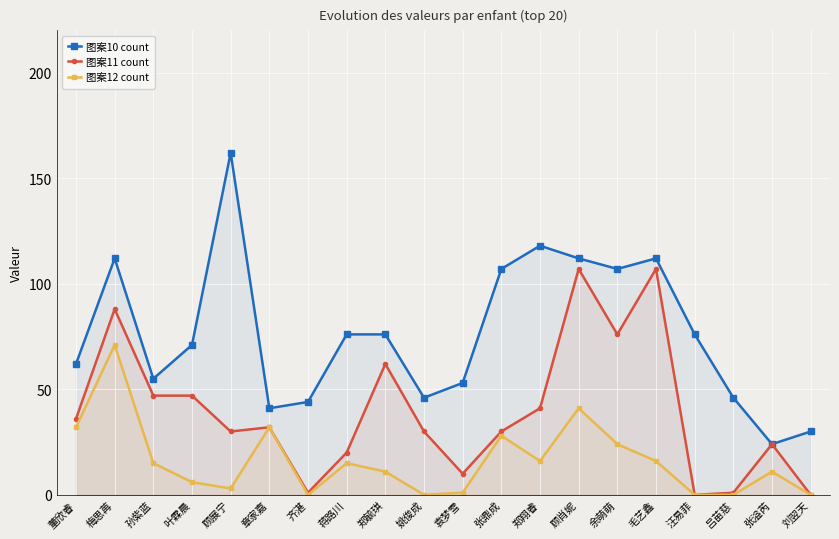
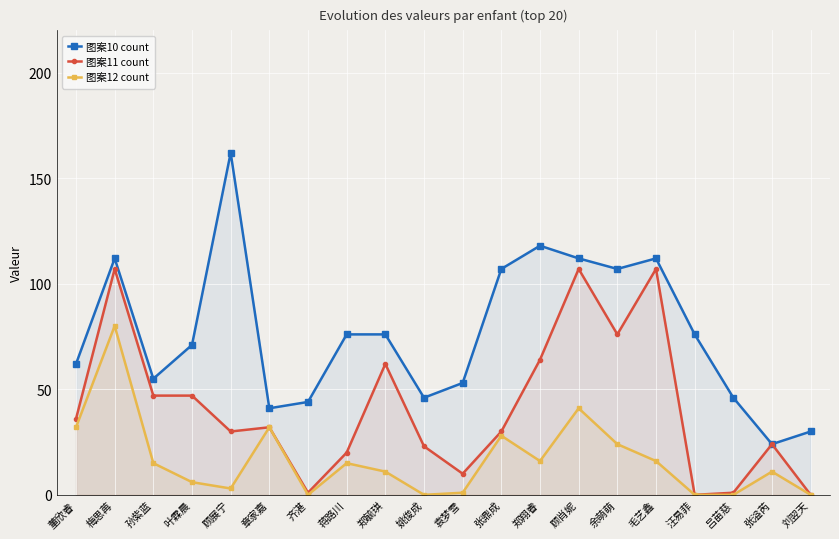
  {
    "图案10 count": {
      "董欣睿": 62,
      "梅思苒": 112,
      "孙紫蓝": 55,
      "叶霖晨": 71,
      "顾展宁": 162,
      "章家嘉": 41,
      "齐湛": 44,
      "蒋路川": 76,
      "郑毓琪": 76,
      "姚俊成": 46,
      "袁梦雪": 53,
      "张鼎成": 107,
      "郑翔睿": 118,
      "顾肖妮": 112,
      "余萌萌": 107,
      "毛艺鑫": 112,
      "汪易菲": 76,
      "吕苗慈": 46,
      "刘翌天": 30
    },
    "图案11 count": {
      "董欣睿": 36,
-     "梅思苒": 88,
+     "梅思苒": 107,
      "孙紫蓝": 47,
      "叶霖晨": 47,
      "顾展宁": 30,
      "蒋路川": 20,
      "郑毓琪": 62,
-     "姚俊成": 30,
+     "姚俊成": 23,
      "袁梦雪": 10,
      "张鼎成": 30,
-     "郑翔睿": 41,
+     "郑翔睿": 64,
      "顾肖妮": 107,
      "余萌萌": 76,
      "毛艺鑫": 107
    },
    "图案12 count": {
      "董欣睿": 32,
-     "梅思苒": 71,
+     "梅思苒": 80,
      "孙紫蓝": 15,
      "叶霖晨": 6,
      "顾展宁": 3,
      "蒋路川": 15,
      "郑毓琪": 11,
      "姚俊成": 0,
      "袁梦雪": 1,
      "张鼎成": 28,
      "郑翔睿": 16,
      "顾肖妮": 41,
      "余萌萌": 24,
      "毛艺鑫": 16,
      "张溢芮": 11
    }
  }
